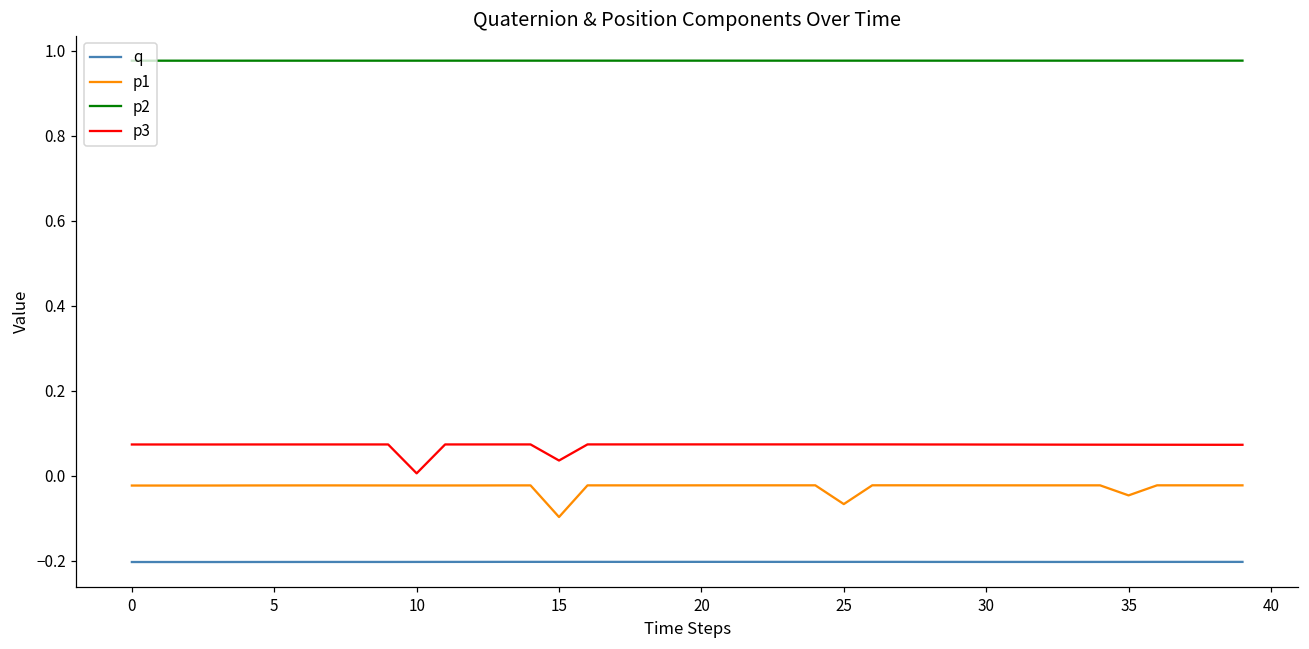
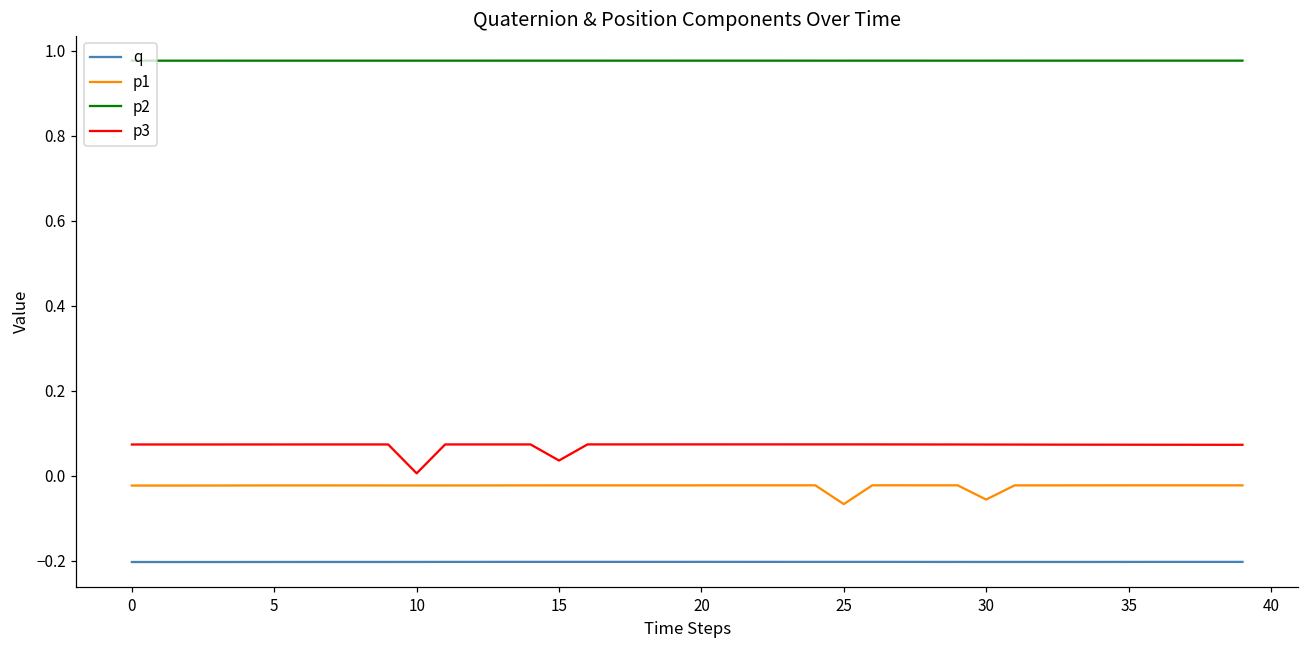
  {
    "q": {
      "0": -0.20,
      "5": -0.20,
      "10": -0.20,
      "15": -0.20,
      "20": -0.20,
      "25": -0.20,
      "30": -0.20,
      "35": -0.20
    },
    "p1": {
      "0": -0.02,
      "5": -0.02,
      "10": -0.02,
-     "15": -0.10,
+     "15": -0.02,
      "20": -0.02,
      "25": -0.07,
-     "30": -0.02,
-     "35": -0.05
+     "30": -0.06,
+     "35": -0.02
    },
    "p2": {
      "5": 0.98,
      "10": 0.98,
      "15": 0.98,
      "20": 0.98,
      "25": 0.98,
      "30": 0.98,
      "35": 0.98
    },
    "p3": {
      "0": 0.07,
      "5": 0.07,
      "10": 0.01,
      "15": 0.04,
      "20": 0.07,
      "25": 0.07,
      "30": 0.07,
      "35": 0.07
    }
  }
